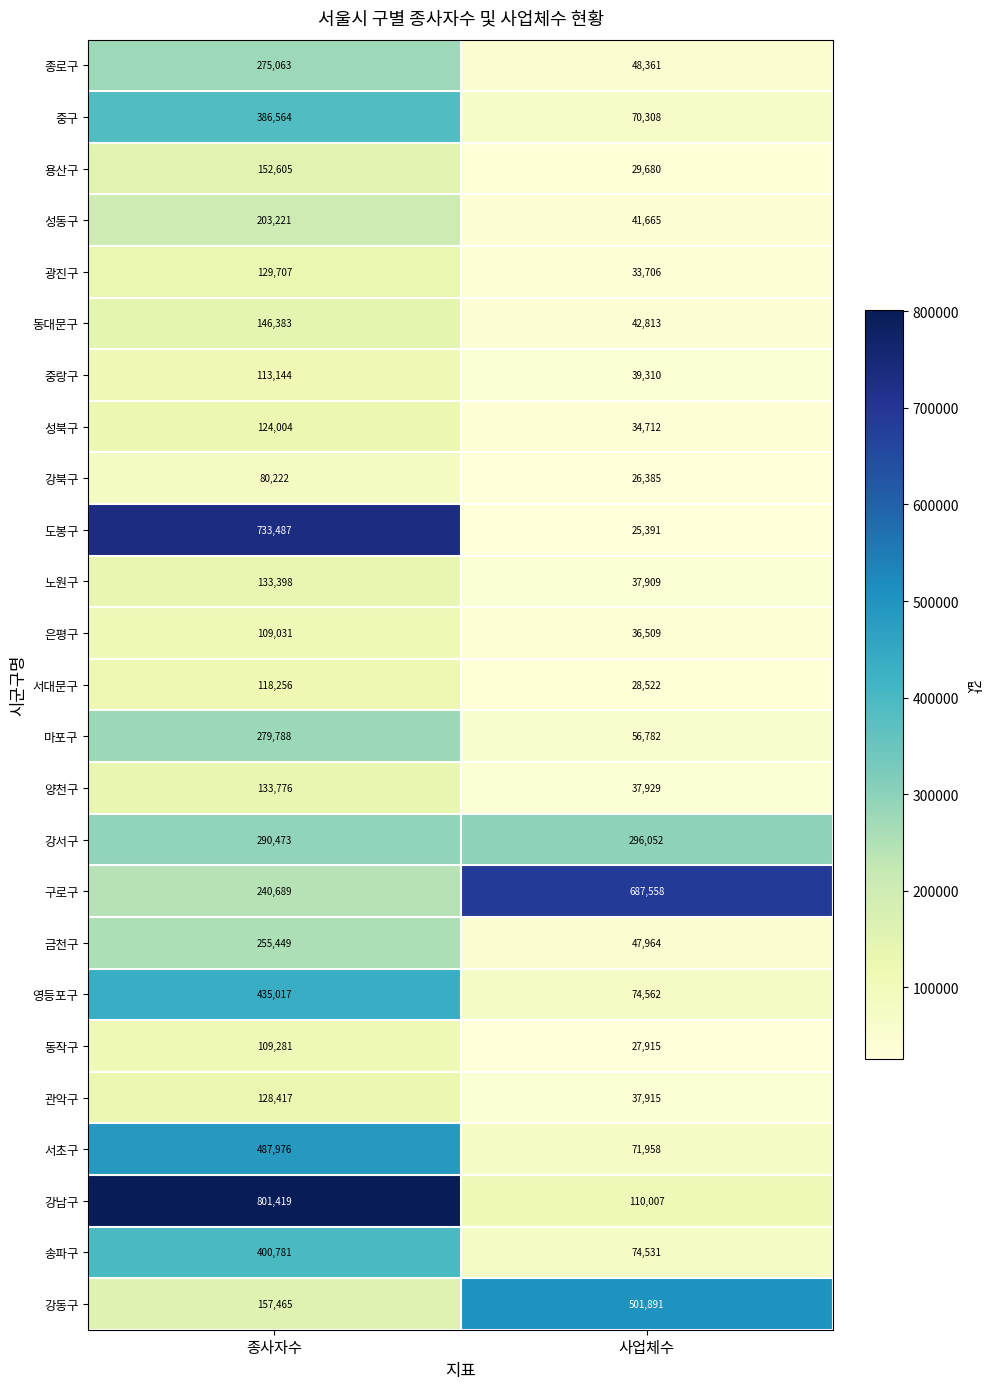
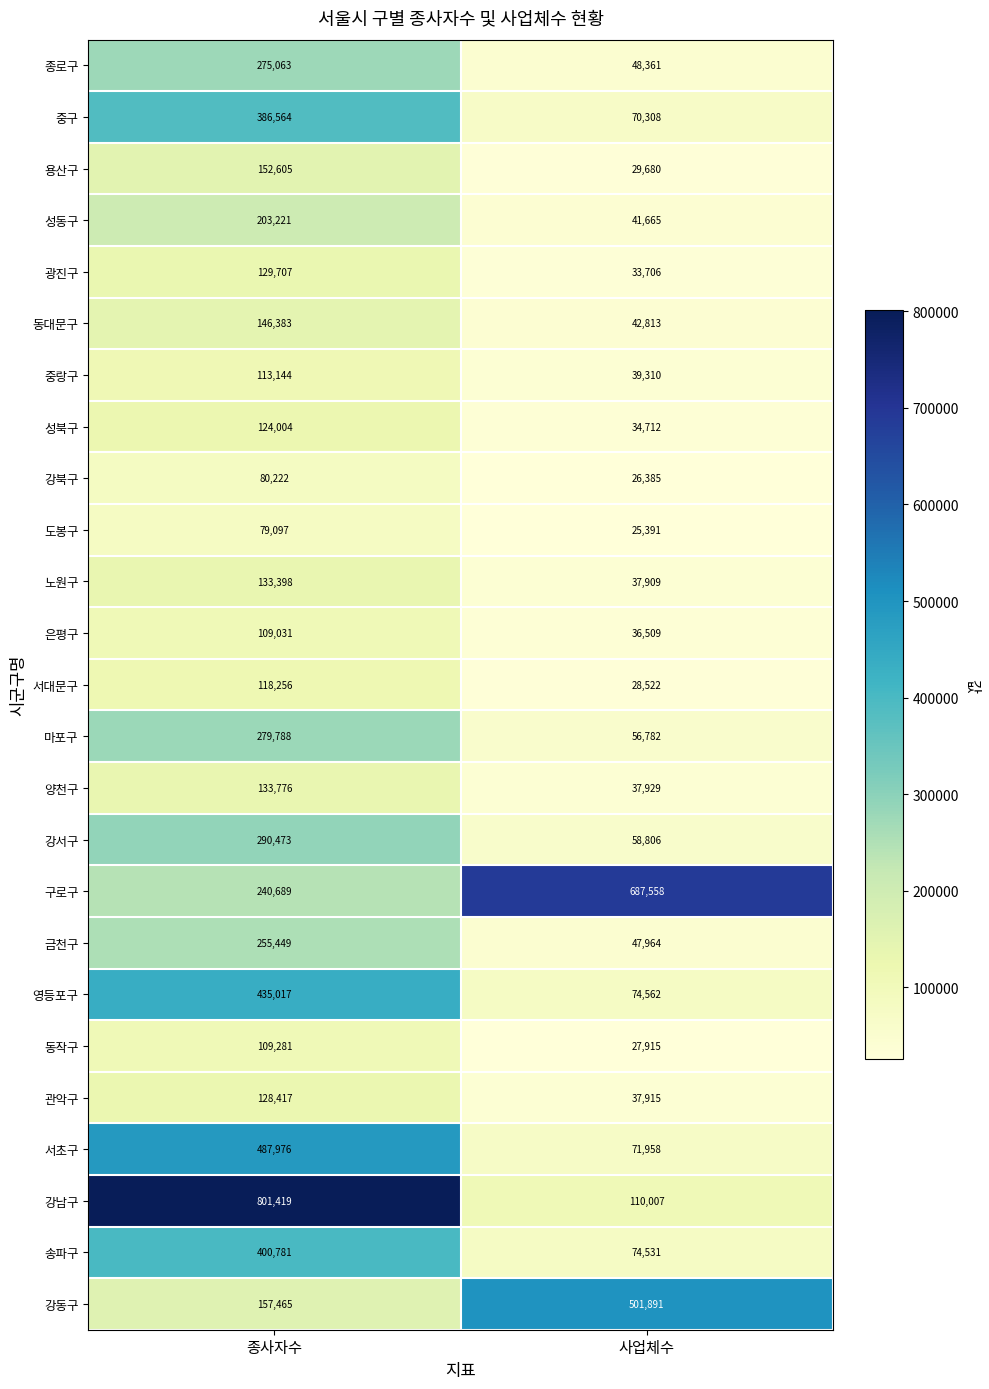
  {
    "종로구": {
      "종사자수": "275,063",
      "사업체수": "48,361"
    },
    "중구": {
      "종사자수": "386,564",
      "사업체수": "70,308"
    },
    "용산구": {
      "종사자수": "152,605",
      "사업체수": "29,680"
    },
    "성동구": {
      "종사자수": "203,221",
      "사업체수": "41,665"
    },
    "광진구": {
      "종사자수": "129,707",
      "사업체수": "33,706"
    },
    "동대문구": {
      "종사자수": "146,383",
      "사업체수": "42,813"
    },
    "중랑구": {
      "종사자수": "113,144",
      "사업체수": "39,310"
    },
    "성북구": {
      "종사자수": "124,004",
      "사업체수": "34,712"
    },
    "강북구": {
      "종사자수": "80,222",
      "사업체수": "26,385"
    },
    "도봉구": {
-     "종사자수": "733,487",
+     "종사자수": "79,097",
      "사업체수": "25,391"
    },
    "노원구": {
      "종사자수": "133,398",
      "사업체수": "37,909"
    },
    "은평구": {
      "종사자수": "109,031",
      "사업체수": "36,509"
    },
    "서대문구": {
      "종사자수": "118,256",
      "사업체수": "28,522"
    },
    "마포구": {
      "종사자수": "279,788",
      "사업체수": "56,782"
    },
    "양천구": {
      "종사자수": "133,776",
      "사업체수": "37,929"
    },
    "강서구": {
      "종사자수": "290,473",
-     "사업체수": "296,052"
+     "사업체수": "58,806"
    },
    "구로구": {
      "종사자수": "240,689",
      "사업체수": "687,558"
    },
    "금천구": {
      "종사자수": "255,449",
      "사업체수": "47,964"
    },
    "영등포구": {
      "종사자수": "435,017",
      "사업체수": "74,562"
    },
    "동작구": {
      "종사자수": "109,281",
      "사업체수": "27,915"
    },
    "관악구": {
      "종사자수": "128,417",
      "사업체수": "37,915"
    },
    "서초구": {
      "종사자수": "487,976",
      "사업체수": "71,958"
    },
    "강남구": {
      "종사자수": "801,419",
      "사업체수": "110,007"
    },
    "송파구": {
      "종사자수": "400,781",
      "사업체수": "74,531"
    },
    "강동구": {
      "종사자수": "157,465",
      "사업체수": "501,891"
    }
  }
